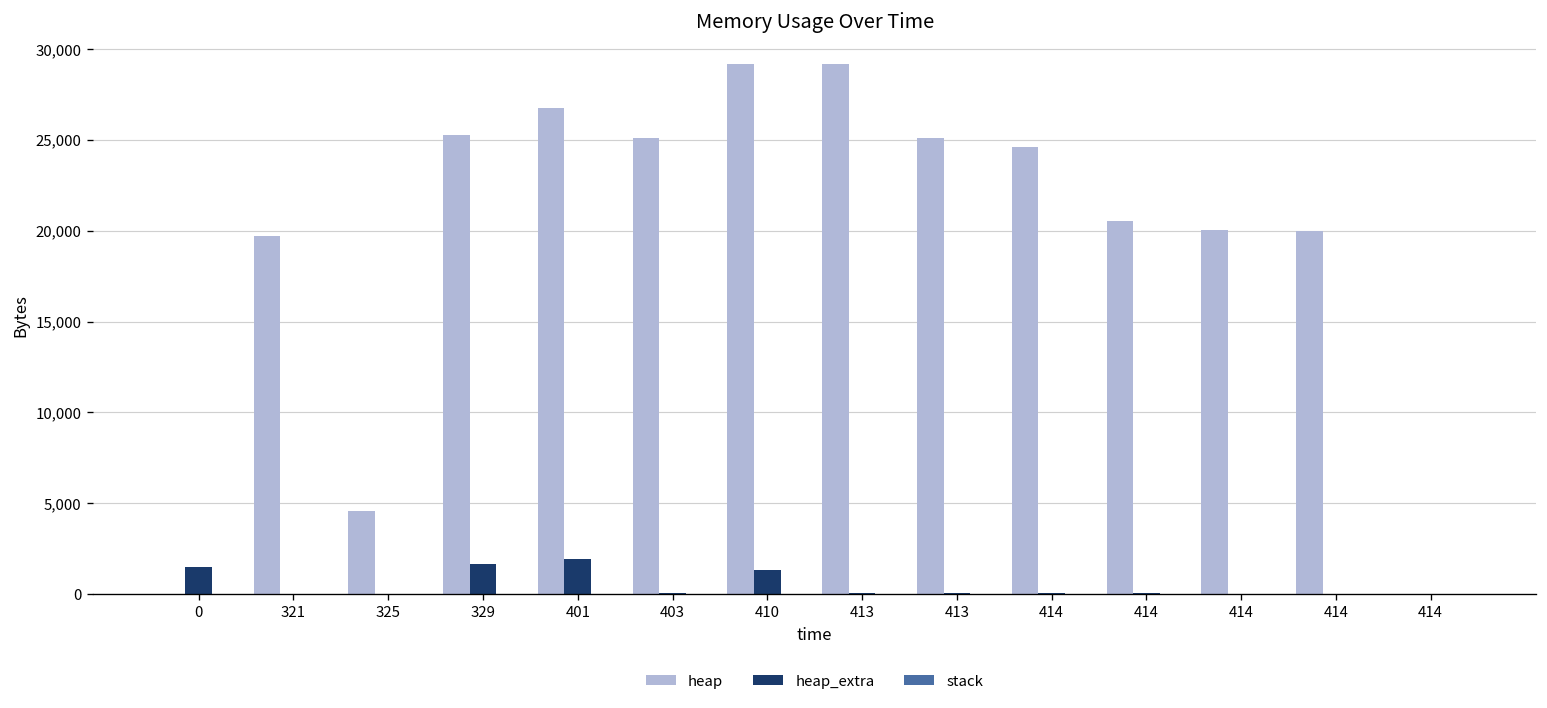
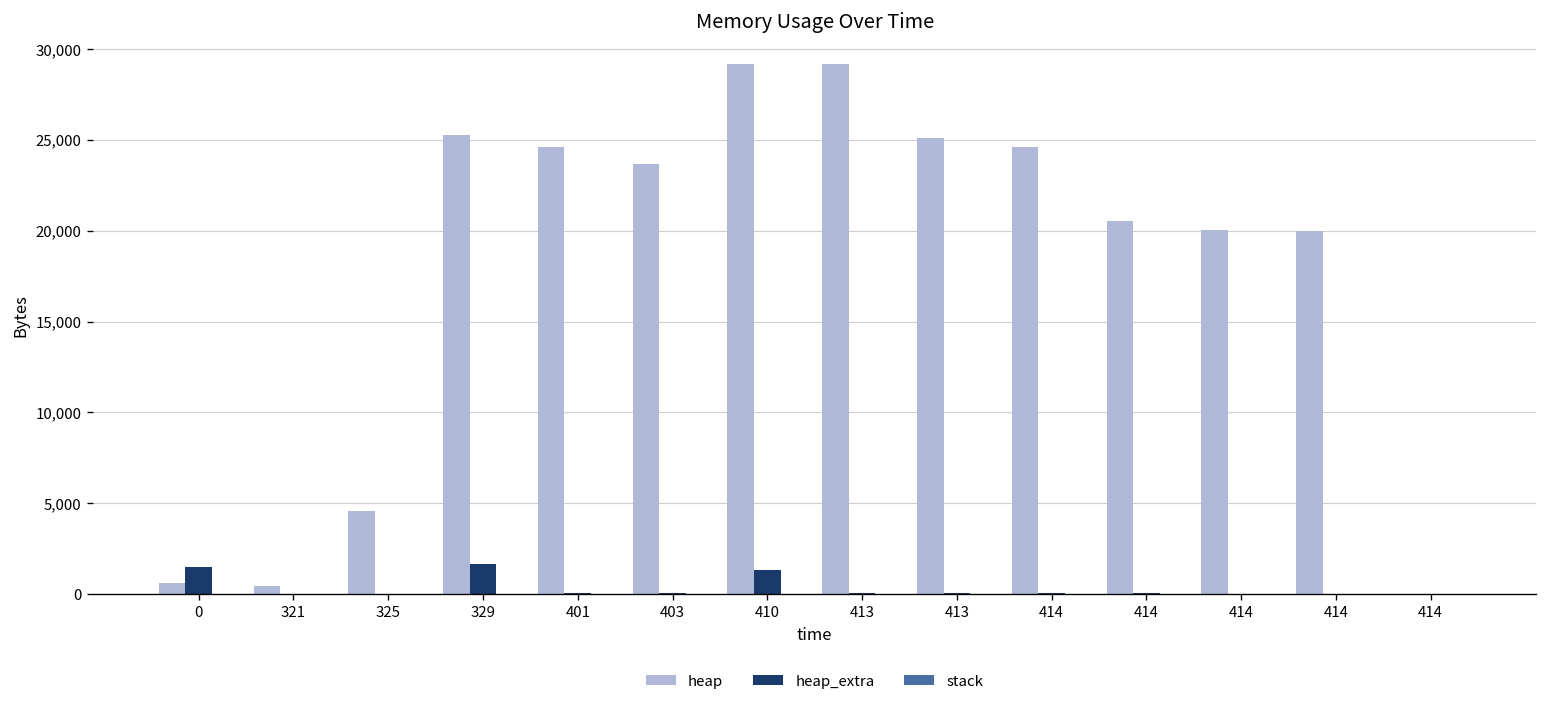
  {
    "heap": {
-     "0": "0",
-     "321": "19,700",
+     "0": "600",
+     "321": "500",
      "325": "4,600",
      "329": "25,300",
-     "401": "26,700",
-     "403": "25,100",
+     "401": "24,600",
+     "403": "23,700",
      "410": "29,200"
    },
    "heap_extra": {
      "0": "1,500",
      "329": "1,700",
-     "401": "1,900",
+     "401": "100",
      "410": "1,300"
    },
    "stack": {
      "0": "0",
      "321": "0",
      "325": "0",
      "329": "0",
      "401": "0",
      "403": "0",
      "410": "0"
    }
  }
